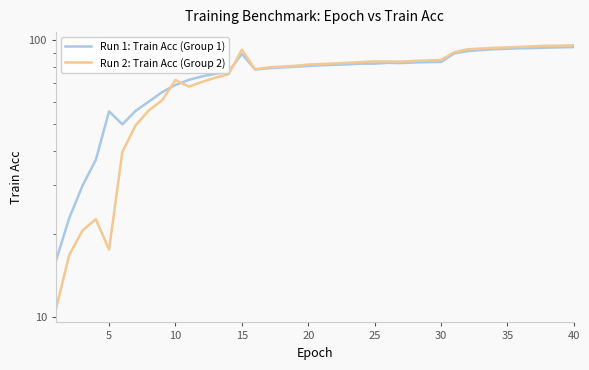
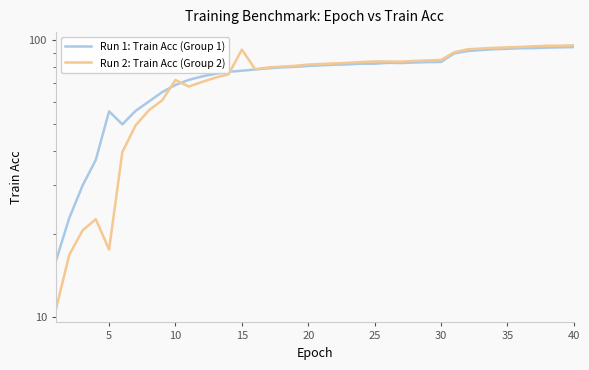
  {
    "Run 1: Train Acc (Group 1)": {
      "5": 55,
      "10": 69,
-     "15": 89
+     "15": 78
    },
    "Run 2: Train Acc (Group 2)": {
      "5": 18,
      "10": 72,
      "15": 93
    }
  }
